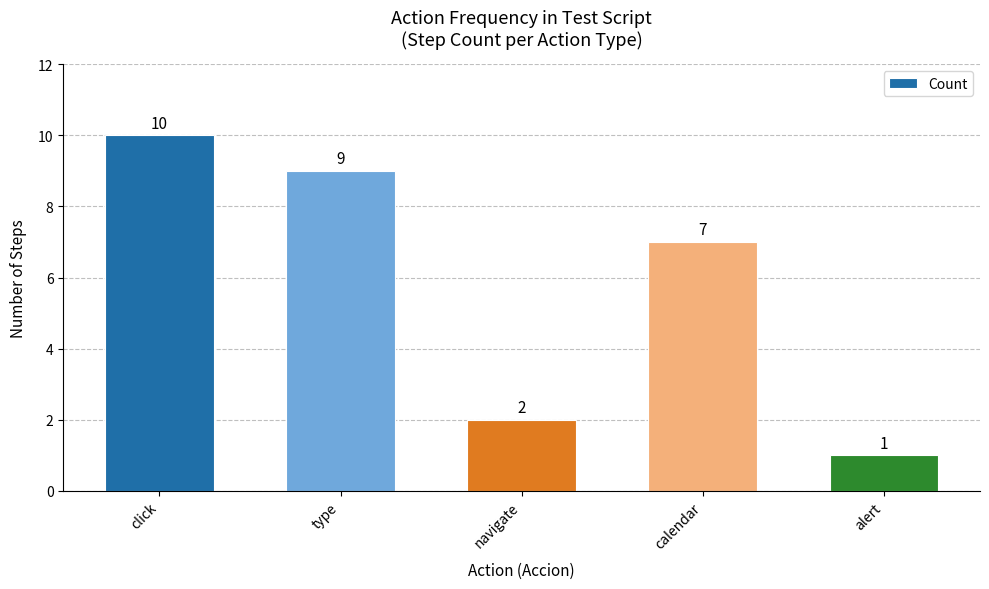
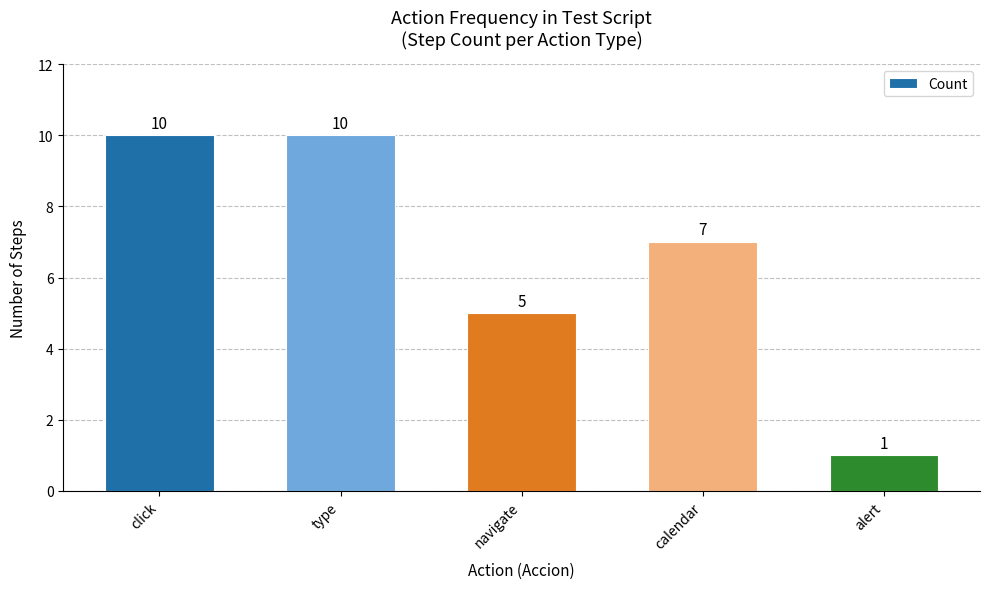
  {
    "click": 10,
-   "type": 9,
-   "navigate": 2,
+   "type": 10,
+   "navigate": 5,
    "calendar": 7,
    "alert": 1
  }
